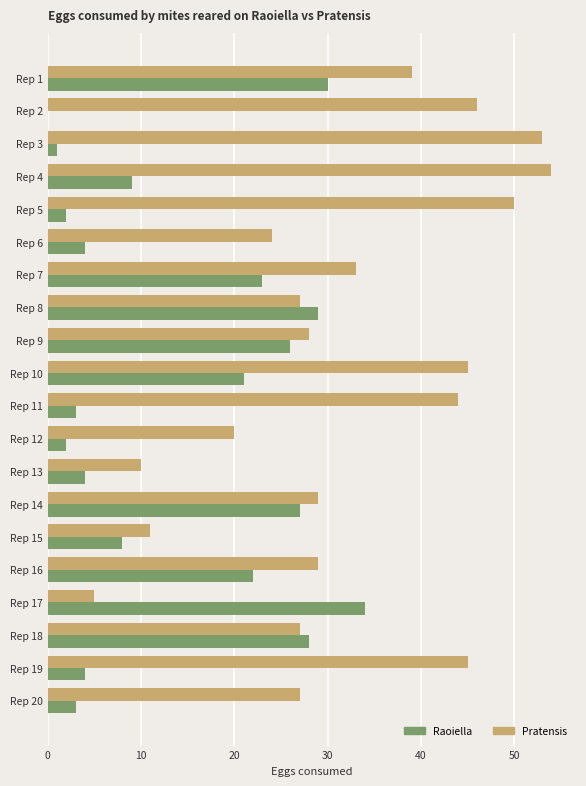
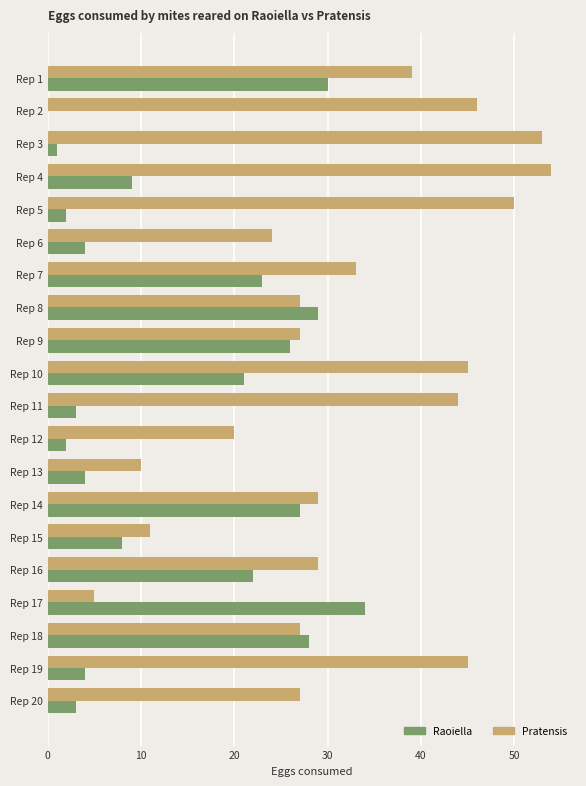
  {
    "Raoiella": {
      "Rep 1": 30,
      "Rep 2": 0,
      "Rep 3": 1,
      "Rep 4": 9,
      "Rep 5": 2,
      "Rep 6": 4,
      "Rep 7": 23,
      "Rep 8": 29,
      "Rep 9": 26,
      "Rep 10": 21,
      "Rep 11": 3,
      "Rep 12": 2,
      "Rep 13": 4,
      "Rep 14": 27,
      "Rep 15": 8,
      "Rep 16": 22,
      "Rep 17": 34,
      "Rep 18": 28,
      "Rep 19": 4,
      "Rep 20": 3
    },
    "Pratensis": {
      "Rep 1": 39,
      "Rep 2": 46,
      "Rep 3": 53,
      "Rep 4": 54,
      "Rep 5": 50,
      "Rep 6": 24,
      "Rep 7": 33,
      "Rep 8": 27,
-     "Rep 9": 28,
+     "Rep 9": 27,
      "Rep 10": 45,
      "Rep 11": 44,
      "Rep 12": 20,
      "Rep 13": 10,
      "Rep 14": 29,
      "Rep 15": 11,
      "Rep 16": 29,
      "Rep 17": 5,
      "Rep 18": 27,
      "Rep 19": 45,
      "Rep 20": 27
    }
  }
